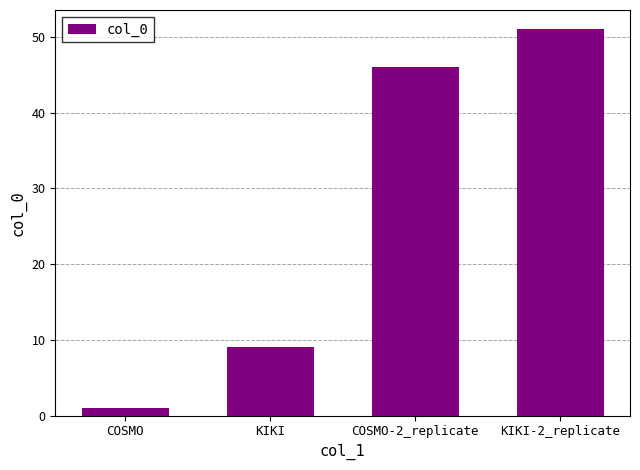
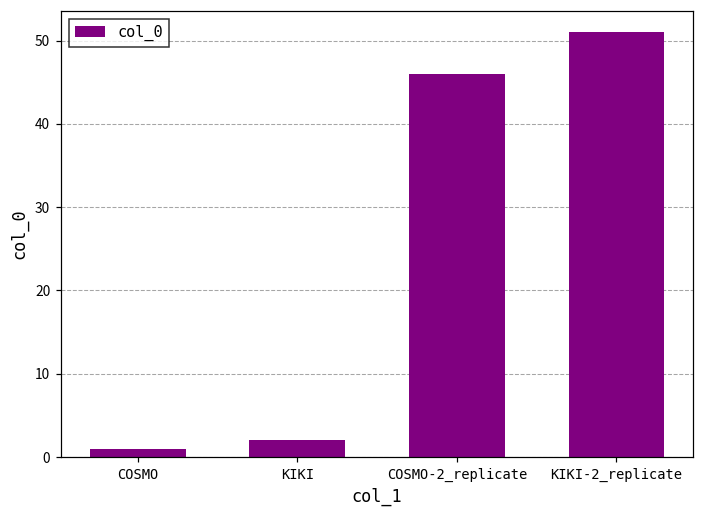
  {
    "COSMO": 1,
-   "KIKI": 9,
+   "KIKI": 2,
    "COSMO-2_replicate": 46,
    "KIKI-2_replicate": 51
  }
